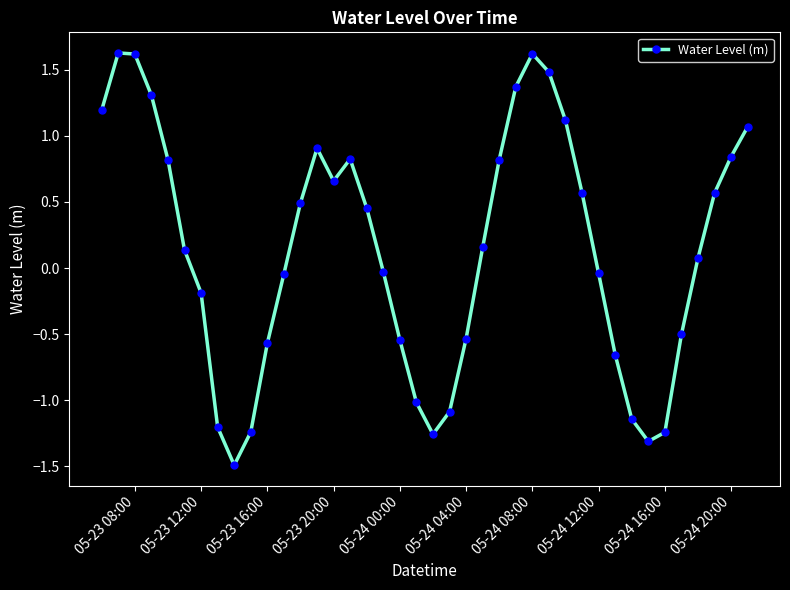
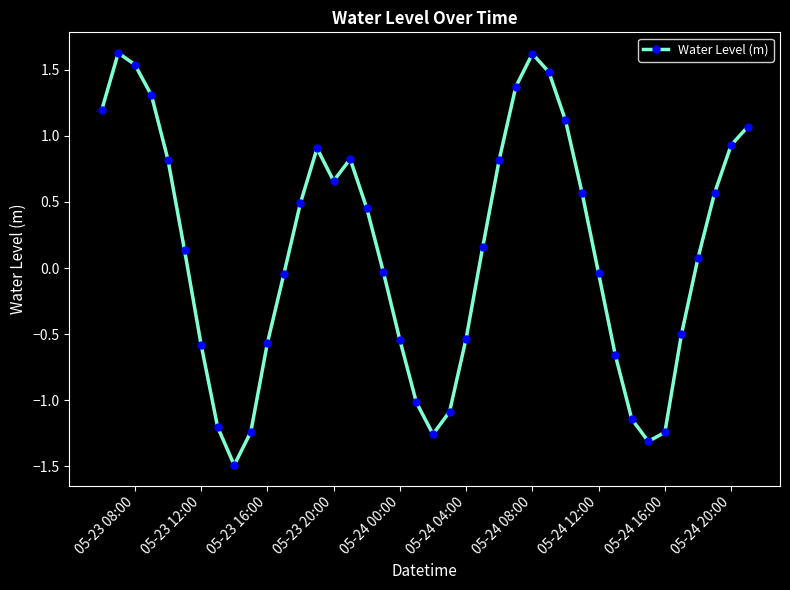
  {
-   "05-23 08:00": 1.62,
-   "05-23 12:00": -0.19,
+   "05-23 08:00": 1.54,
+   "05-23 12:00": -0.58,
    "05-23 16:00": -0.57,
    "05-23 20:00": 0.66,
    "05-24 00:00": -0.54,
    "05-24 04:00": -0.53,
    "05-24 08:00": 1.62,
    "05-24 12:00": -0.04,
    "05-24 16:00": -1.24,
-   "05-24 20:00": 0.84
+   "05-24 20:00": 0.93
  }
